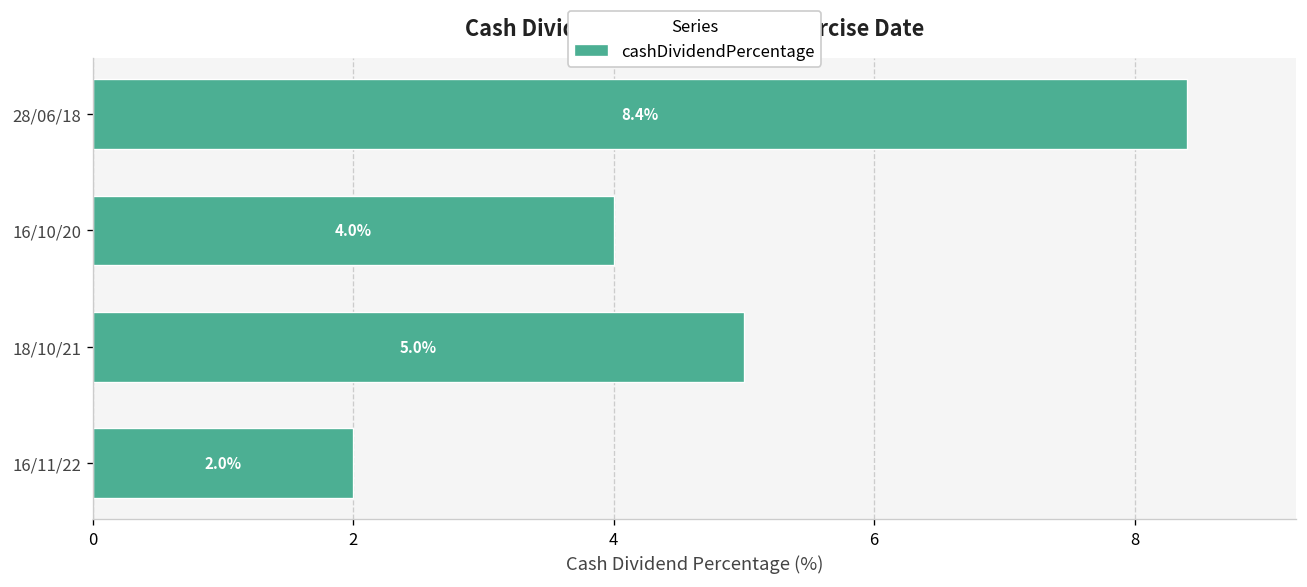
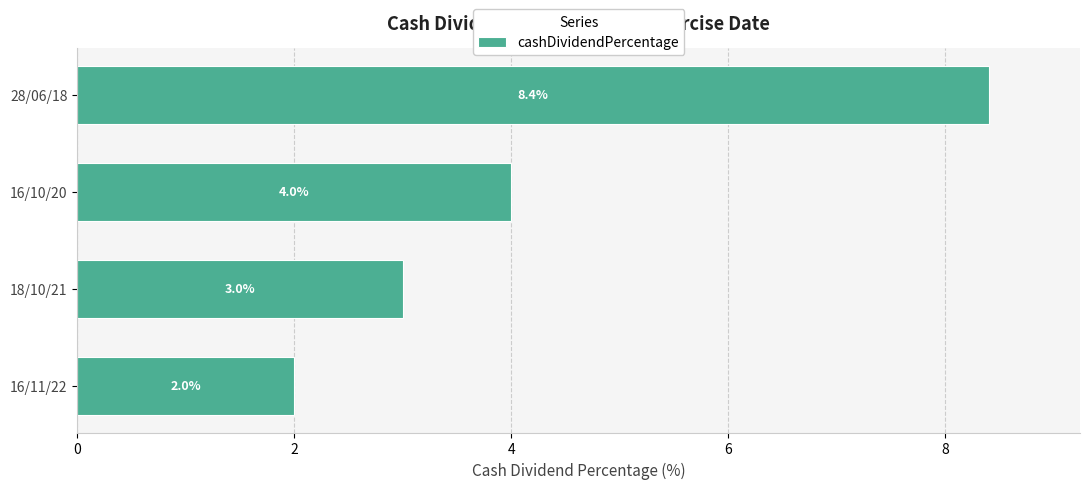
  {
    "28/06/18": "8.4%",
    "16/10/20": "4.0%",
-   "18/10/21": "5.0%",
+   "18/10/21": "3.0%",
    "16/11/22": "2.0%"
  }
